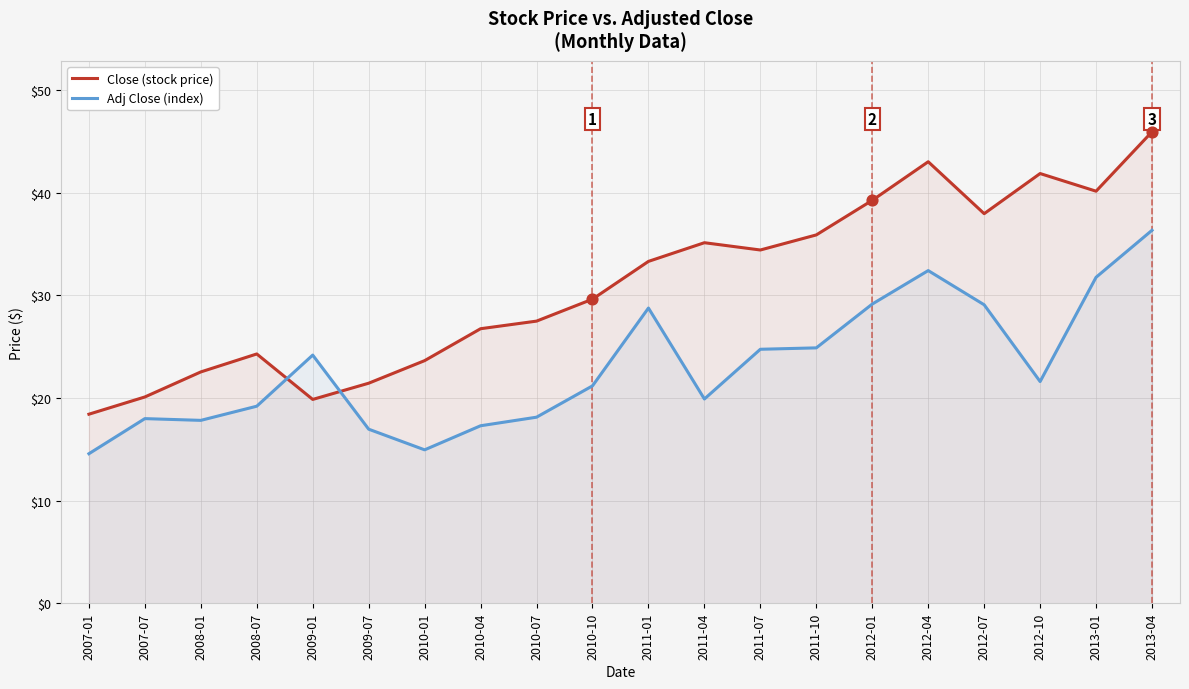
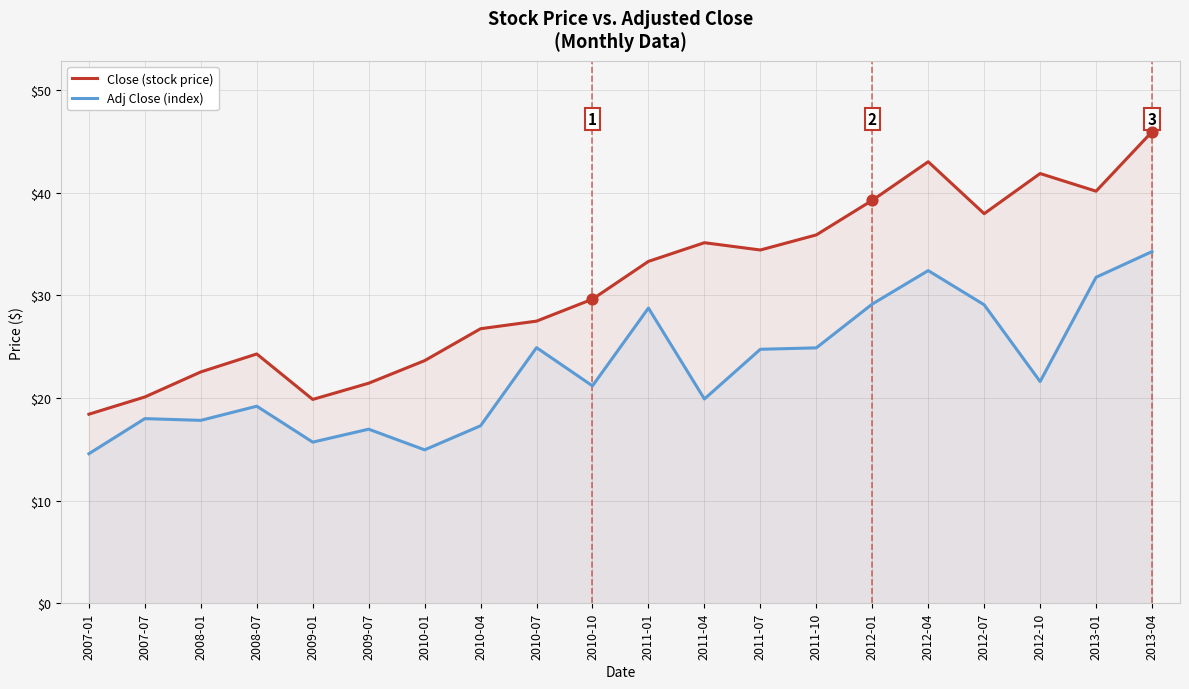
  {
    "Adj Close (index)": {
      "2007-01": "$14.6",
      "2007-07": "$18.0",
      "2008-01": "$17.8",
      "2008-07": "$19.2",
-     "2009-01": "$24.2",
+     "2009-01": "$15.7",
      "2009-07": "$17.0",
      "2010-01": "$15.0",
      "2010-04": "$17.3",
-     "2010-07": "$18.1",
+     "2010-07": "$24.9",
      "2010-10": "$21.2",
      "2011-01": "$28.8",
      "2011-04": "$19.9",
      "2011-07": "$24.8",
      "2011-10": "$24.9",
      "2012-01": "$29.2",
      "2012-04": "$32.4",
      "2012-07": "$29.1",
      "2012-10": "$21.6",
      "2013-01": "$31.8",
-     "2013-04": "$36.4"
+     "2013-04": "$34.3"
    }
  }
